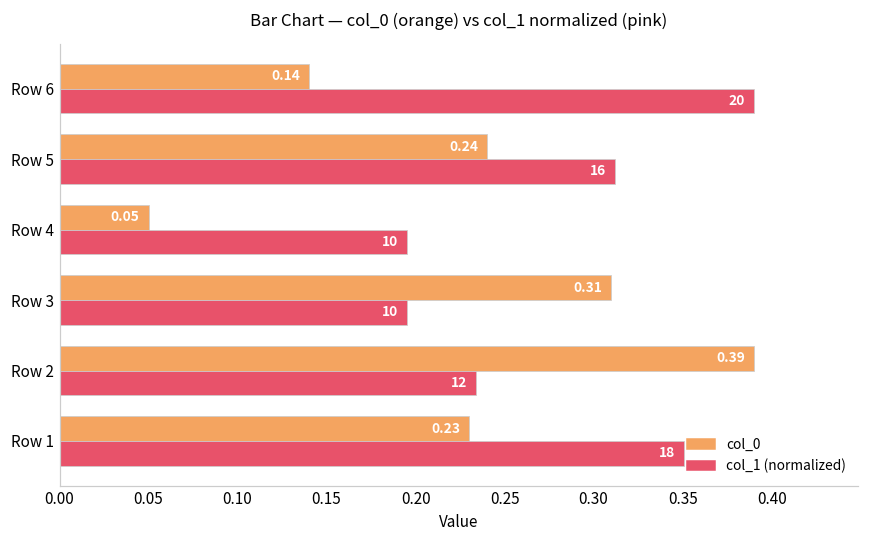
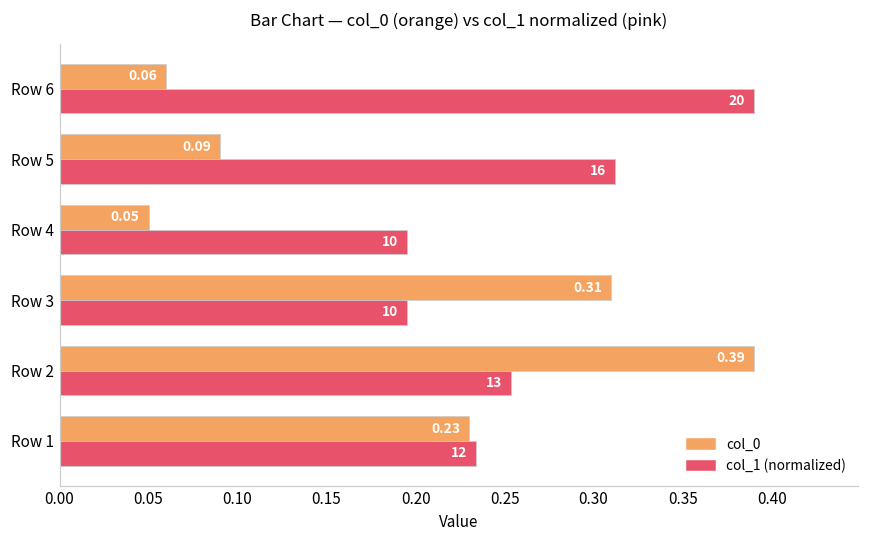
  {
    "col_0": {
-     "Row 6": 0.14,
-     "Row 5": 0.24,
+     "Row 6": 0.06,
+     "Row 5": 0.09,
      "Row 4": 0.05,
      "Row 3": 0.31,
      "Row 2": 0.39,
      "Row 1": 0.23
    },
    "col_1 (normalized)": {
-     "Row 2": 12,
-     "Row 1": 18
+     "Row 2": 13,
+     "Row 1": 12
    }
  }
